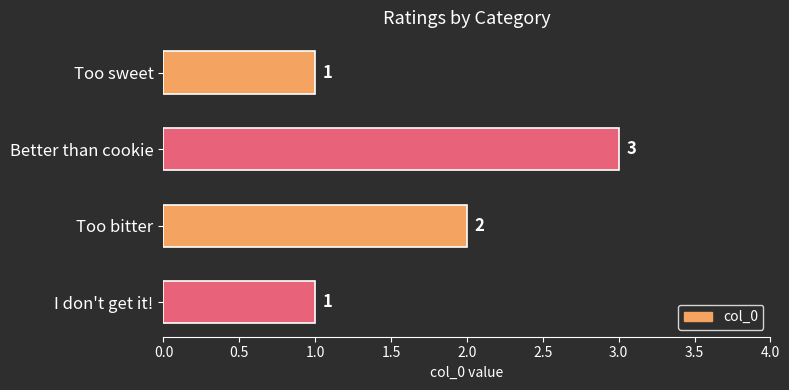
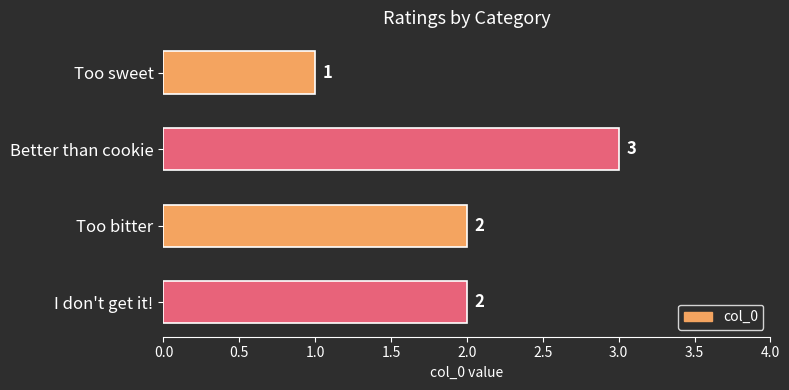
  {
    "Too sweet": 1,
    "Better than cookie": 3,
    "Too bitter": 2,
-   "I don't get it!": 1
+   "I don't get it!": 2
  }
